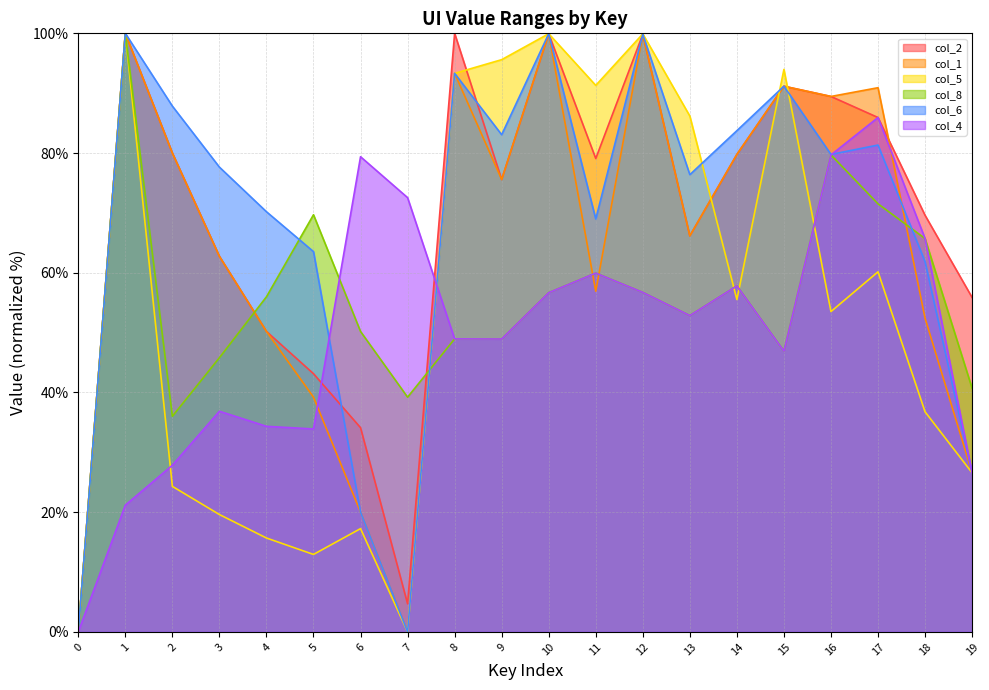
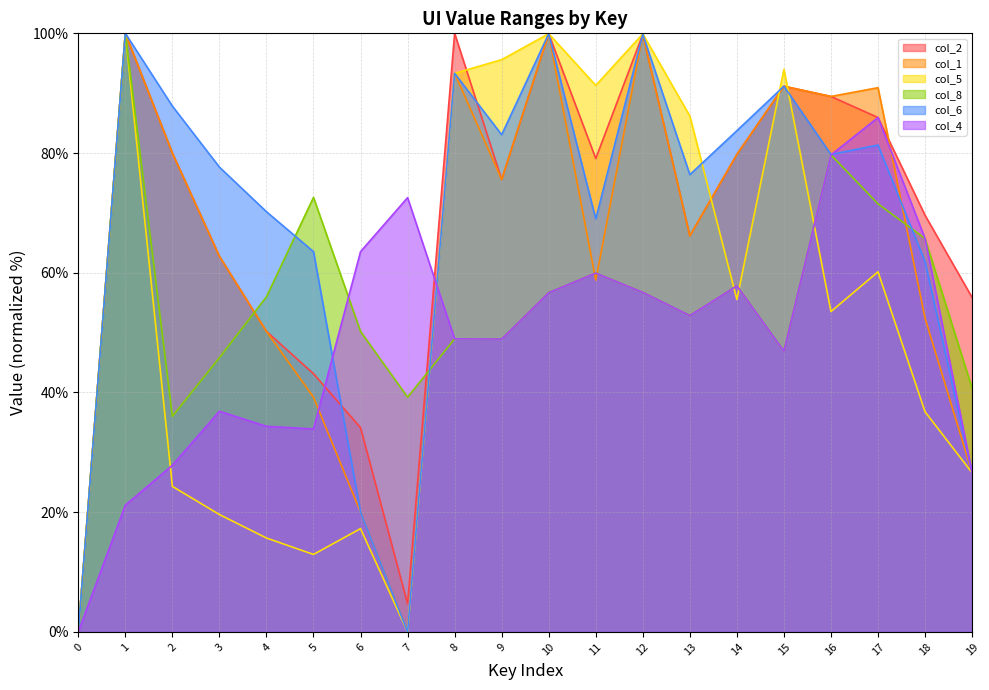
  {
    "col_2": {
      "5": "43%",
      "6": "34%",
      "7": "5%",
      "8": "100%",
      "11": "79%",
      "18": "70%",
      "19": "56%"
    },
    "col_1": {
      "5": "39%",
-     "11": "57%",
+     "11": "59%",
      "17": "91%",
      "18": "52%"
    },
    "col_5": {
      "2": "24%",
      "3": "20%",
      "4": "16%",
      "5": "13%",
      "6": "17%",
      "9": "96%",
      "11": "91%",
      "13": "86%",
      "14": "56%",
      "15": "94%",
      "16": "54%",
      "17": "60%",
      "18": "37%"
    },
    "col_8": {
      "2": "36%",
      "3": "46%",
      "4": "56%",
-     "5": "70%",
+     "5": "73%",
      "6": "50%",
      "7": "39%",
      "17": "72%",
      "19": "41%"
    },
    "col_6": {
      "2": "88%",
      "3": "78%",
      "4": "70%",
      "5": "64%",
      "9": "83%",
      "11": "69%",
      "13": "76%",
      "14": "84%",
      "17": "81%",
      "18": "62%"
    },
    "col_4": {
      "1": "21%",
      "2": "28%",
      "3": "37%",
      "4": "34%",
      "5": "34%",
-     "6": "79%",
+     "6": "64%",
      "7": "73%"
    }
  }
